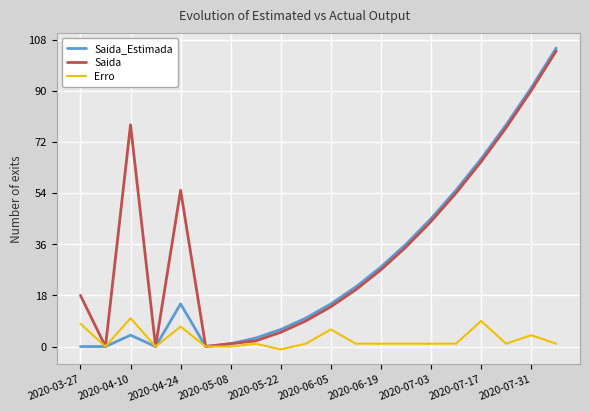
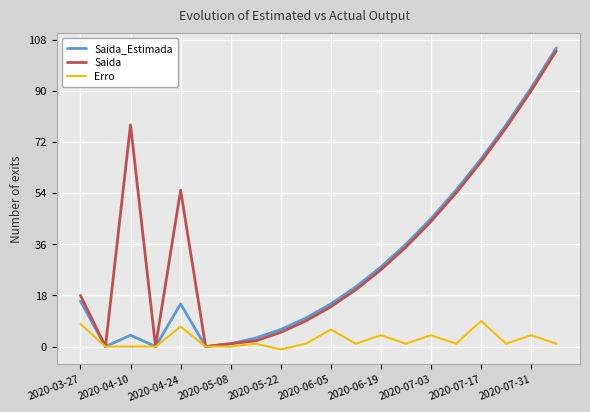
  {
    "Saida_Estimada": {
-     "2020-03-27": 0,
+     "2020-03-27": 16,
      "2020-04-10": 4,
      "2020-04-24": 15,
      "2020-05-22": 6,
      "2020-06-05": 15,
      "2020-06-19": 28,
      "2020-07-03": 45,
      "2020-07-17": 66,
      "2020-07-31": 91
    },
    "Saida": {
      "2020-03-27": 18,
      "2020-04-10": 78,
      "2020-04-24": 55,
      "2020-05-22": 5,
      "2020-06-05": 14,
      "2020-06-19": 27,
      "2020-07-03": 44,
      "2020-07-17": 65,
      "2020-07-31": 90
    },
    "Erro": {
      "2020-03-27": 8,
-     "2020-04-10": 10,
+     "2020-04-10": 0,
      "2020-04-24": 7,
      "2020-05-08": 0,
      "2020-05-22": -1,
      "2020-06-05": 6,
-     "2020-06-19": 1,
-     "2020-07-03": 1,
+     "2020-06-19": 4,
+     "2020-07-03": 4,
      "2020-07-17": 9,
      "2020-07-31": 4
    }
  }
